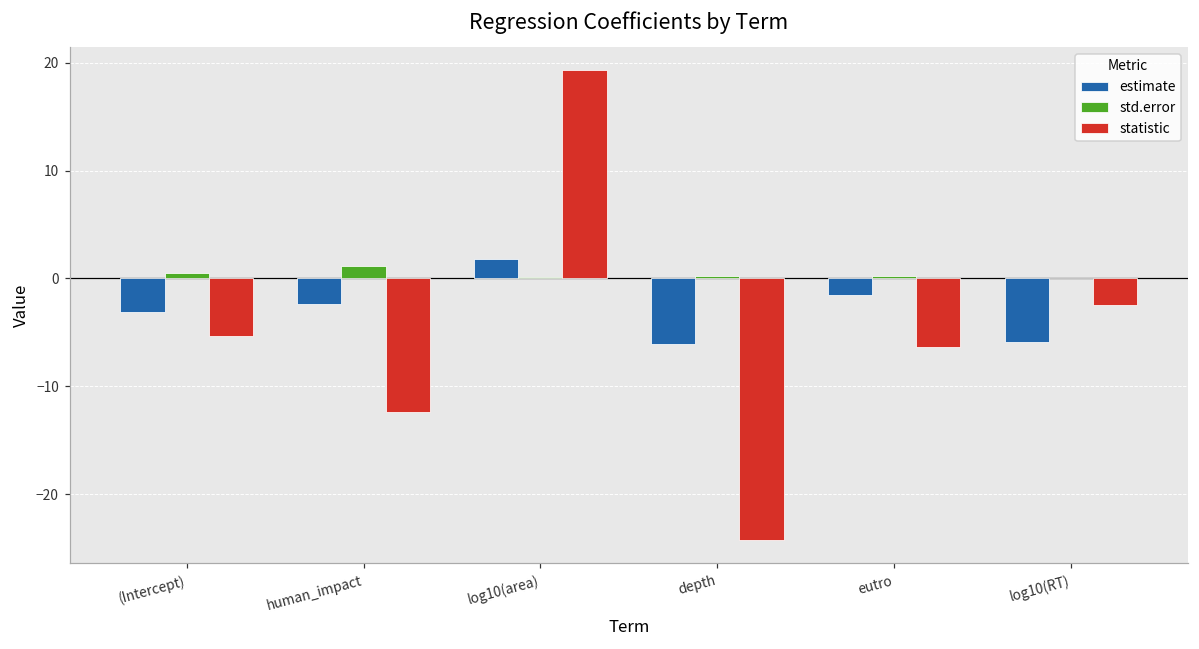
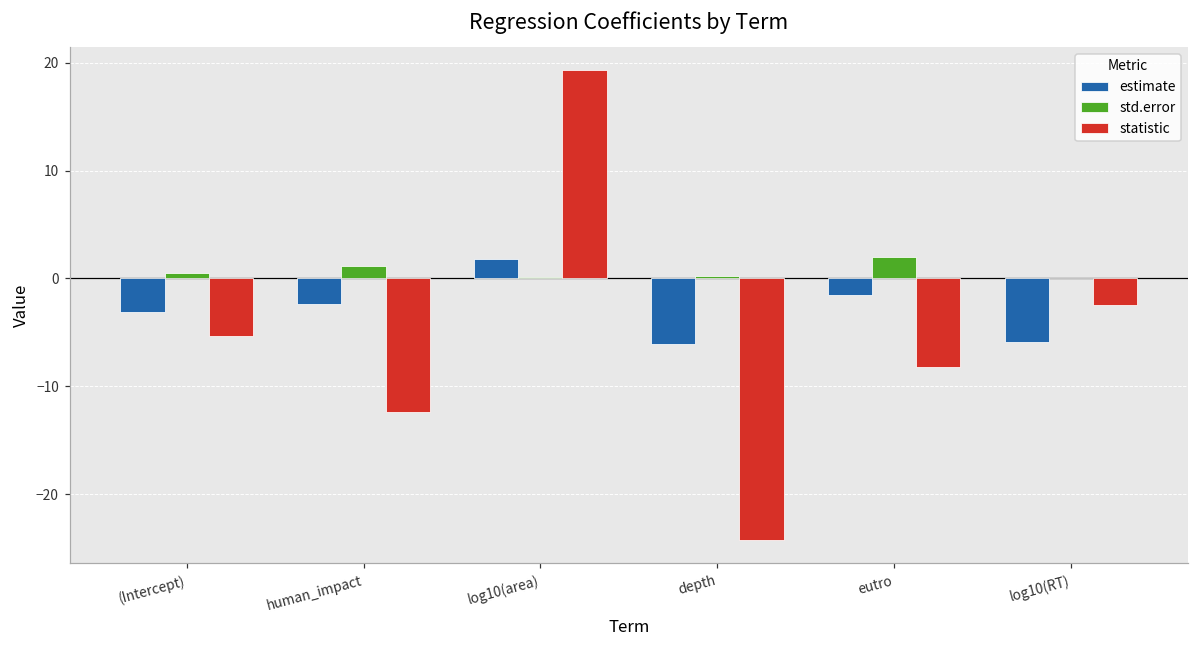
  {
    "estimate": {
      "(Intercept)": -3,
      "human_impact": -2,
      "log10(area)": 2,
      "depth": -6,
      "eutro": -2,
      "log10(RT)": -6
    },
    "std.error": {
      "(Intercept)": 0,
      "human_impact": 1,
-     "eutro": 0
+     "eutro": 2
    },
    "statistic": {
      "(Intercept)": -5,
      "human_impact": -12,
      "log10(area)": 19,
      "depth": -24,
-     "eutro": -6,
+     "eutro": -8,
      "log10(RT)": -2
    }
  }
